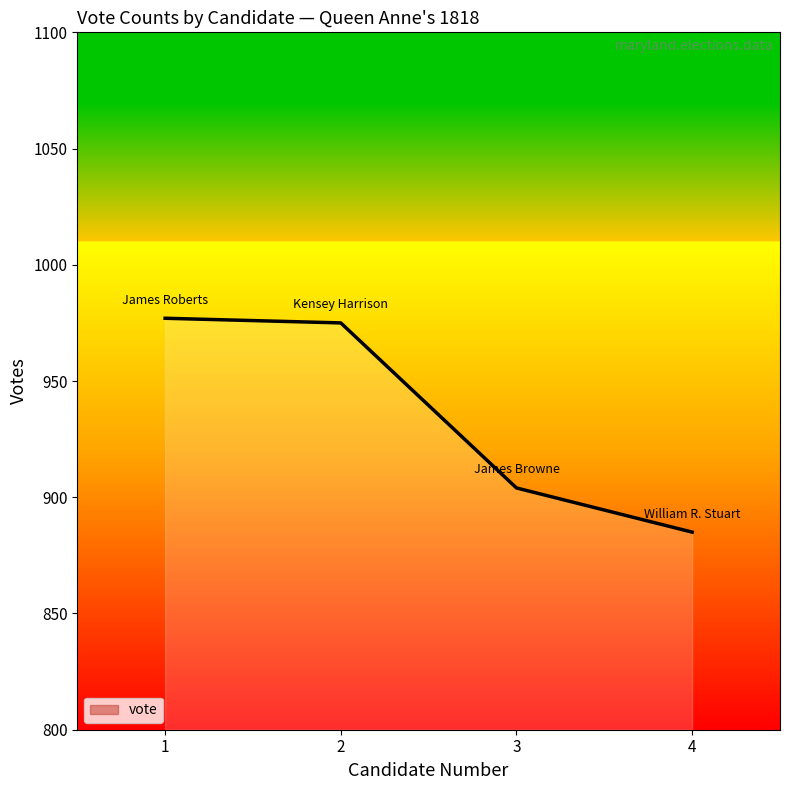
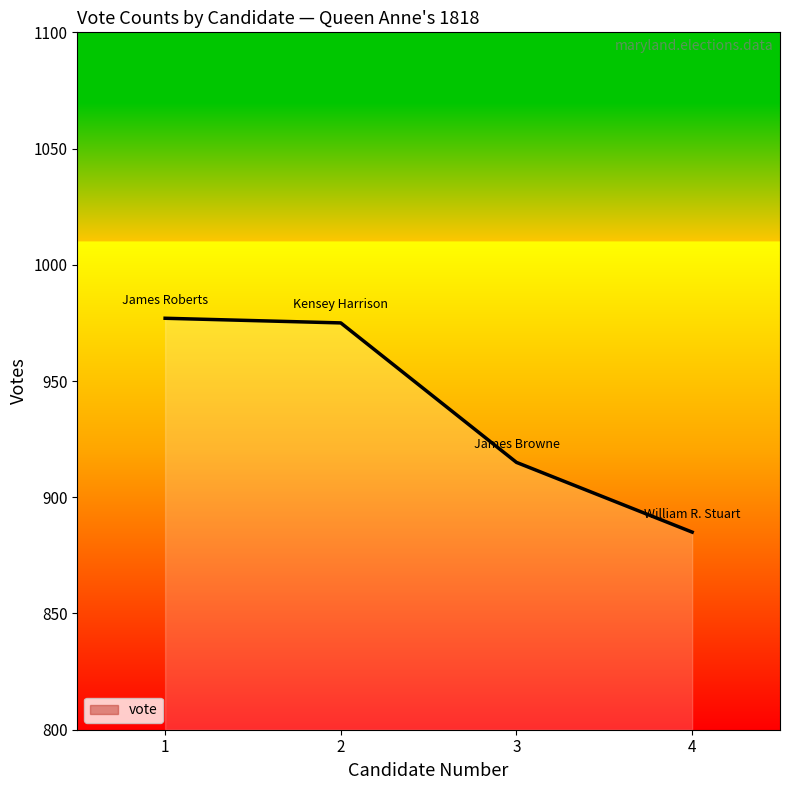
  {
    "1": 977,
    "2": 975,
-   "3": 904,
+   "3": 915,
    "4": 885
  }
